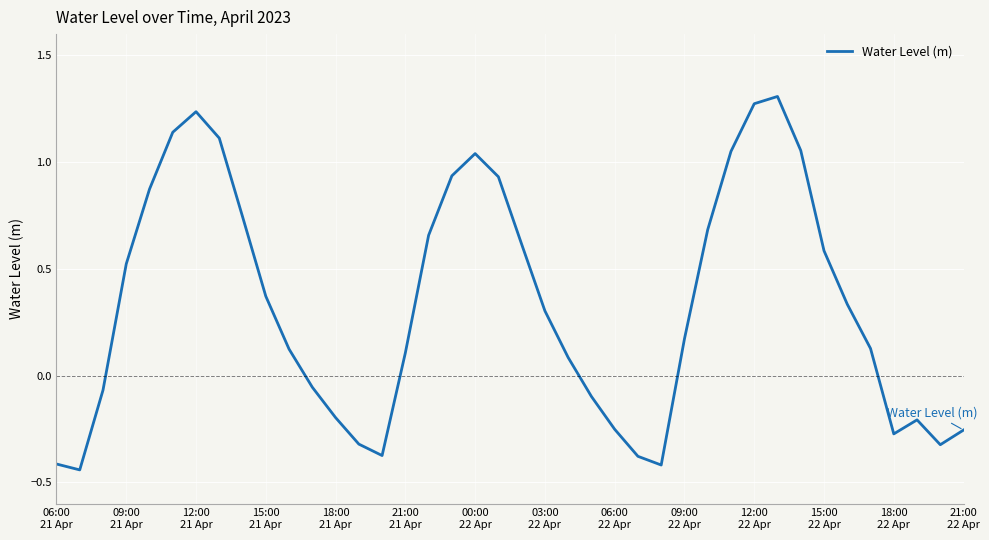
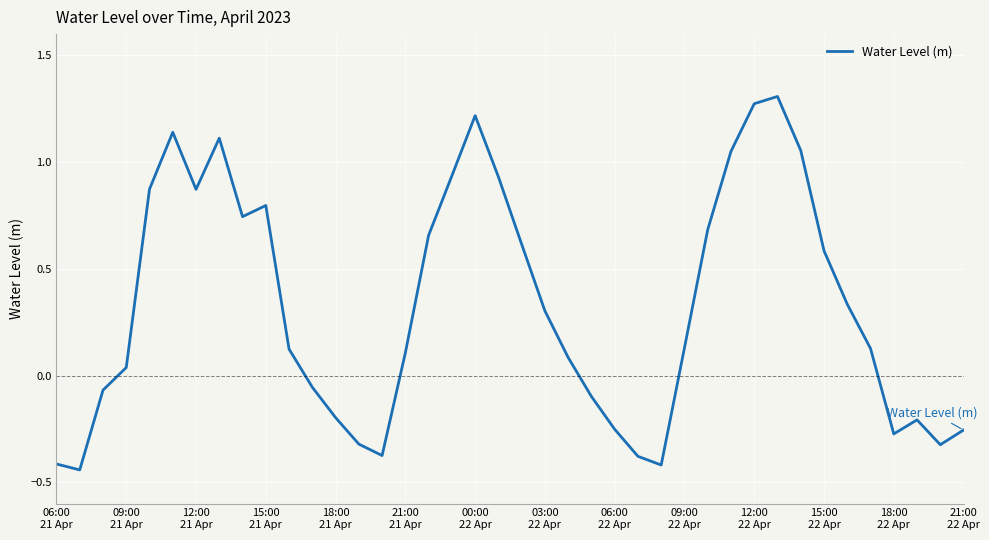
  {
    "06:00 21 Apr": -0.41,
-   "09:00 21 Apr": 0.52,
-   "12:00 21 Apr": 1.24,
-   "15:00 21 Apr": 0.37,
+   "09:00 21 Apr": 0.04,
+   "12:00 21 Apr": 0.87,
+   "15:00 21 Apr": 0.80,
    "18:00 21 Apr": -0.20,
    "21:00 21 Apr": 0.11,
-   "00:00 22 Apr": 1.04,
+   "00:00 22 Apr": 1.22,
    "03:00 22 Apr": 0.30,
    "06:00 22 Apr": -0.25,
-   "09:00 22 Apr": 0.17,
+   "09:00 22 Apr": 0.13,
    "12:00 22 Apr": 1.27,
    "15:00 22 Apr": 0.58,
    "18:00 22 Apr": -0.27,
    "21:00 22 Apr": -0.26
  }
